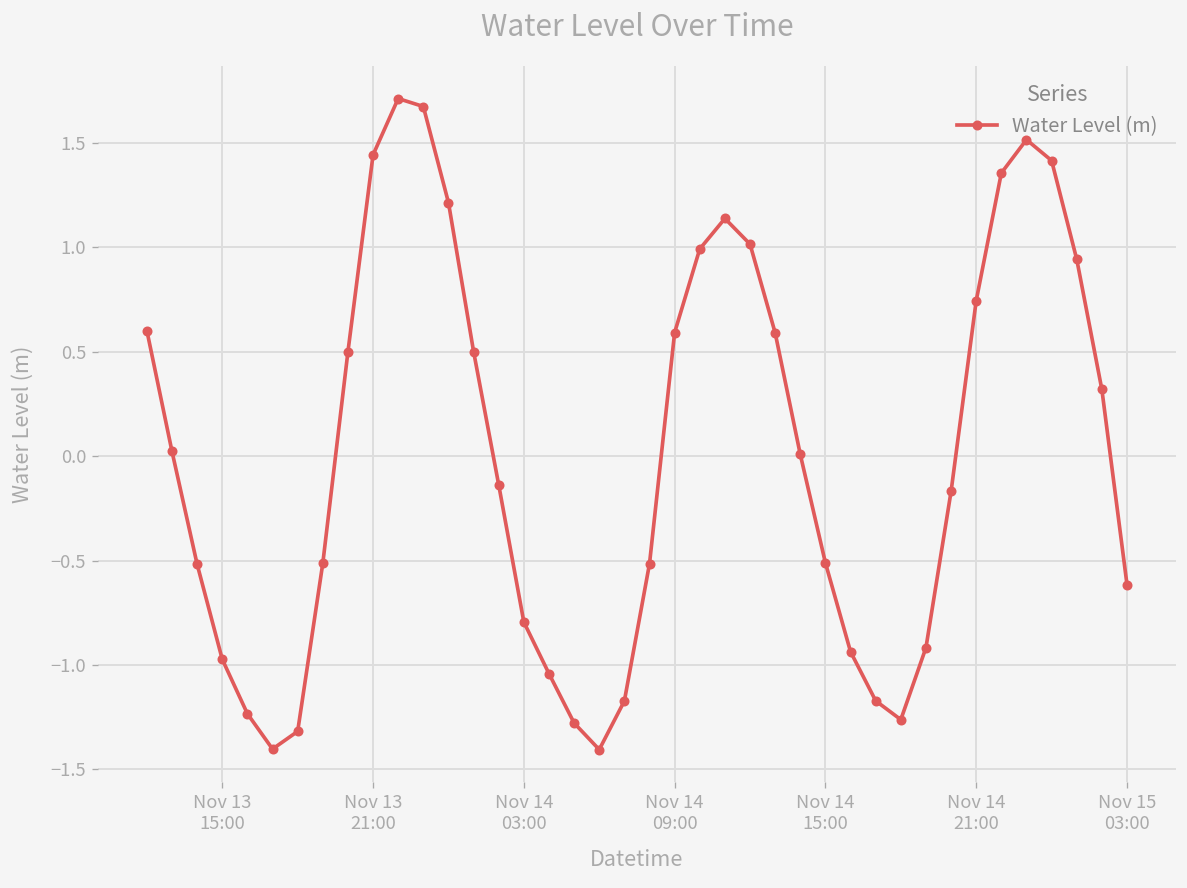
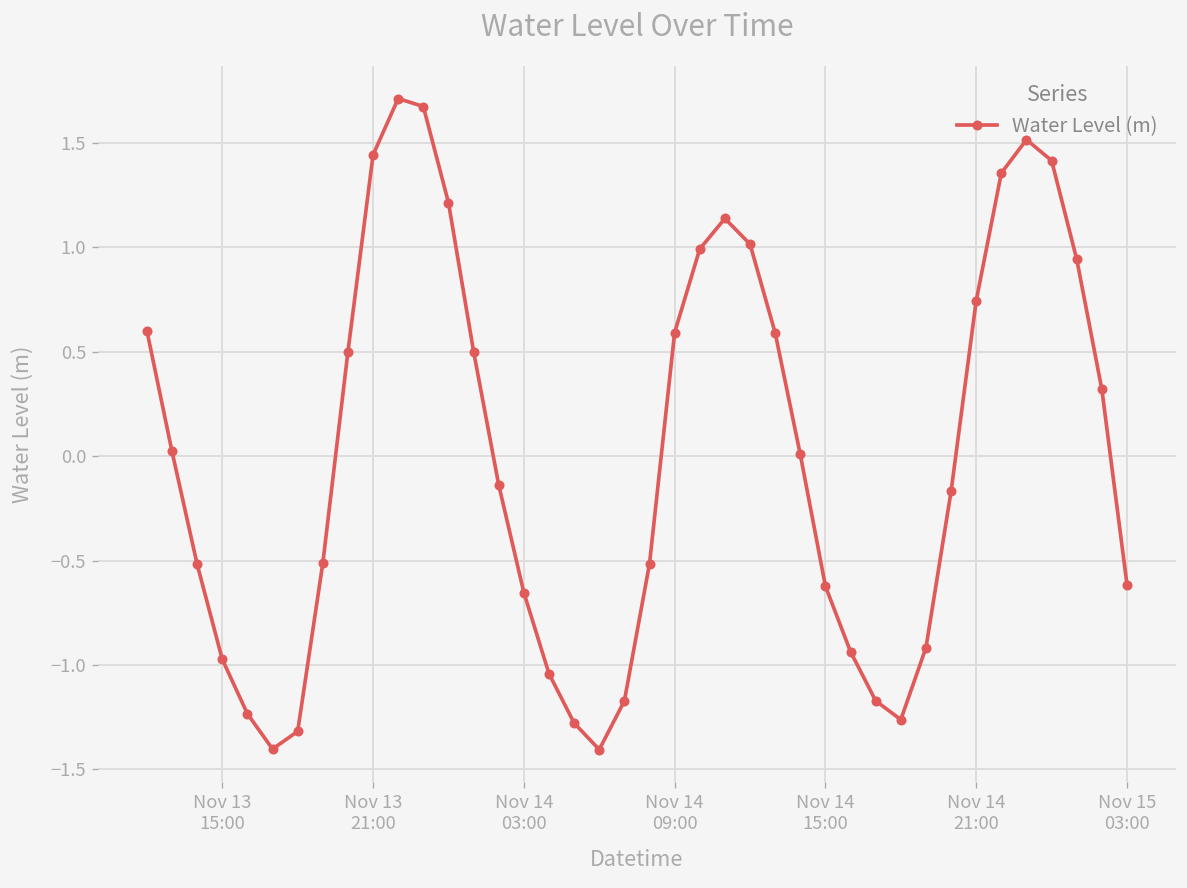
  {
    "Nov 13 15:00": -0.97,
    "Nov 13 21:00": 1.44,
-   "Nov 14 03:00": -0.80,
+   "Nov 14 03:00": -0.65,
    "Nov 14 09:00": 0.59,
-   "Nov 14 15:00": -0.51,
+   "Nov 14 15:00": -0.62,
    "Nov 14 21:00": 0.74,
    "Nov 15 03:00": -0.61
  }
